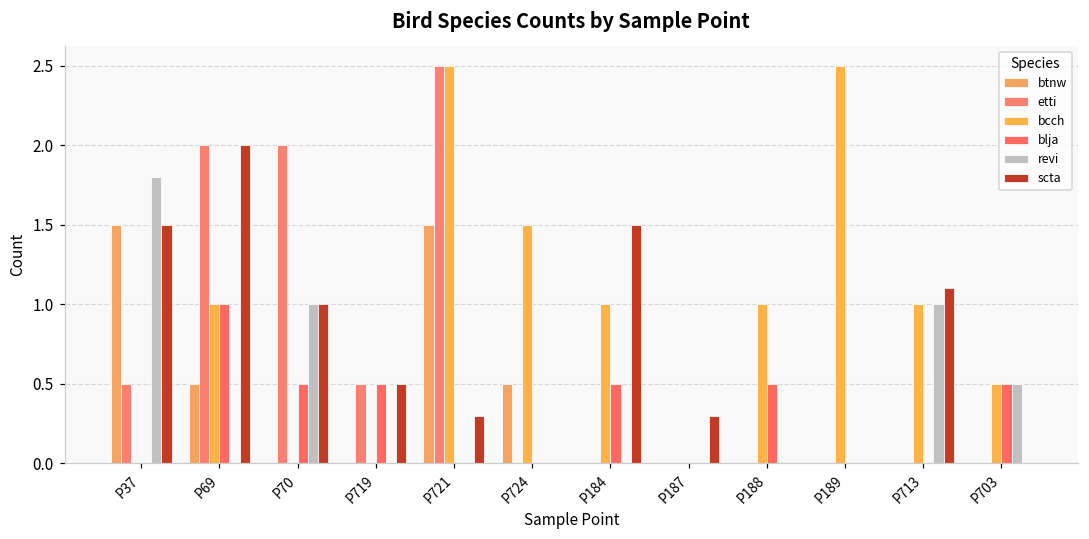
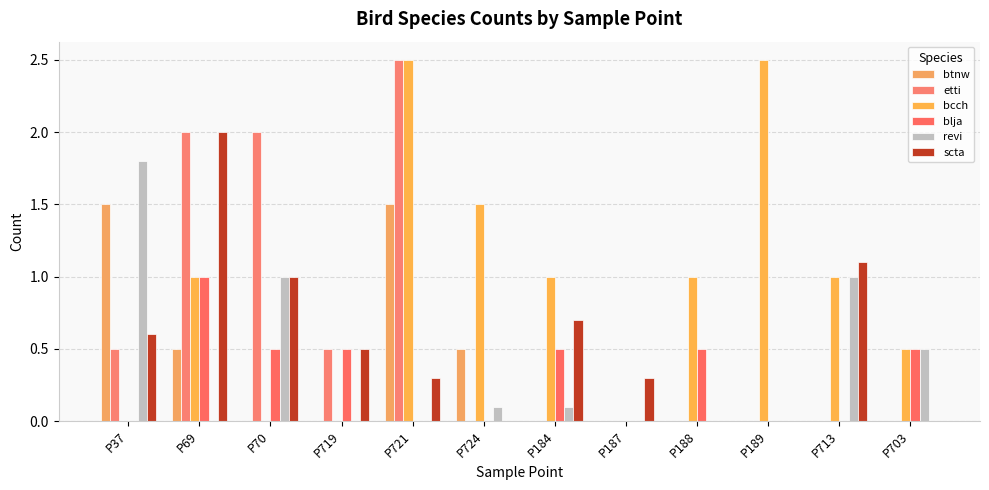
  {
    "revi": {
      "P37": 1.8,
      "P69": 0.0,
      "P70": 1.0,
      "P719": 0.0,
      "P721": 0.0,
-     "P724": 0.0,
-     "P184": 0.0,
+     "P724": 0.1,
+     "P184": 0.1,
      "P187": 0.0,
      "P188": 0.0,
      "P189": 0.0,
      "P713": 1.0,
      "P703": 0.5
    },
    "scta": {
-     "P37": 1.5,
+     "P37": 0.6,
      "P69": 2.0,
      "P70": 1.0,
      "P719": 0.5,
      "P721": 0.3,
      "P724": 0.0,
-     "P184": 1.5,
+     "P184": 0.7,
      "P187": 0.3,
      "P188": 0.0,
      "P189": 0.0,
      "P713": 1.1,
      "P703": 0.0
    }
  }
